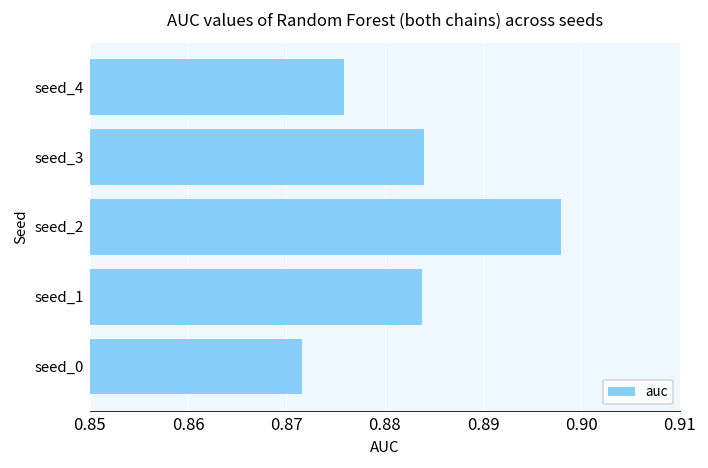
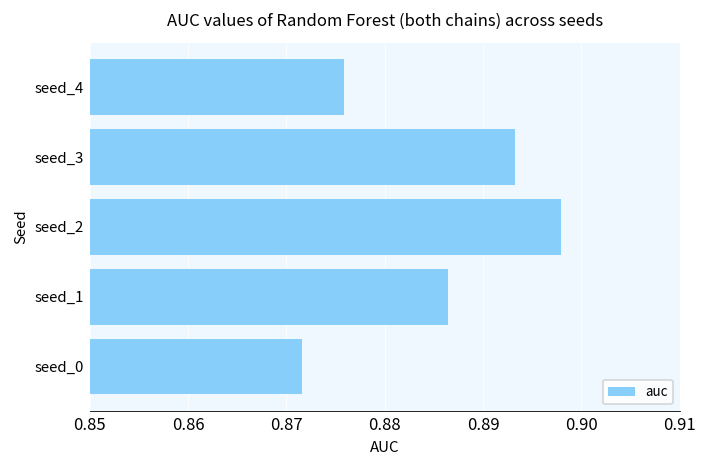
  {
    "seed_4": 0.876,
-   "seed_3": 0.884,
+   "seed_3": 0.893,
    "seed_2": 0.898,
-   "seed_1": 0.884,
+   "seed_1": 0.886,
    "seed_0": 0.872
  }
